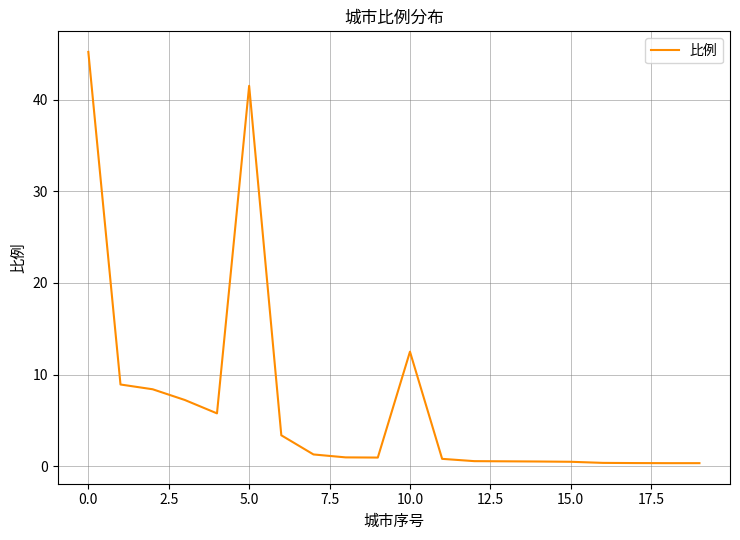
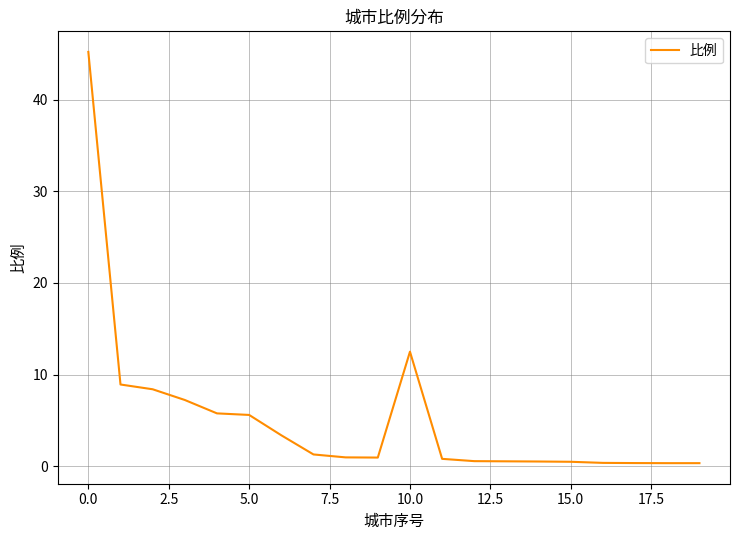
  {
    "0.0": 45,
-   "5.0": 42,
+   "5.0": 6,
    "10.0": 13,
    "15.0": 0
  }
